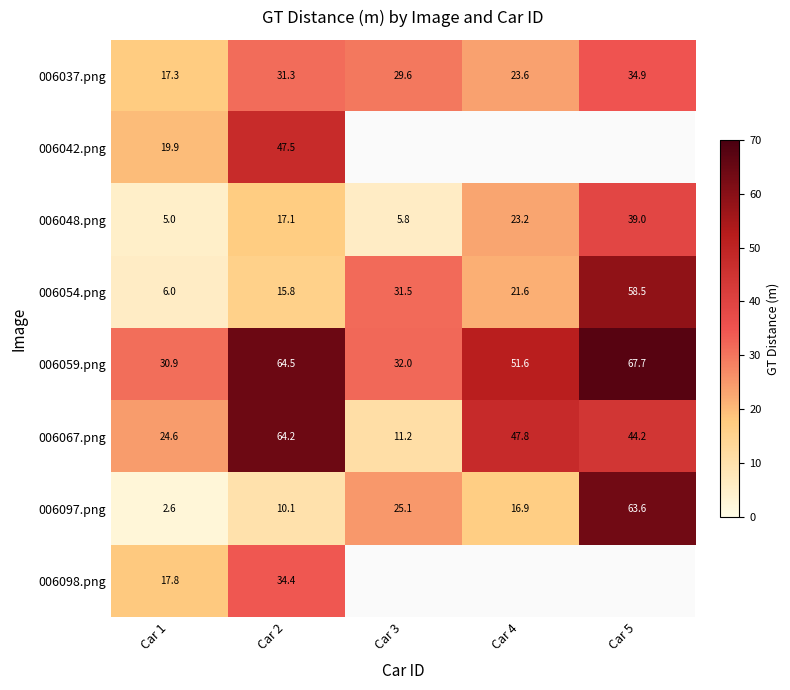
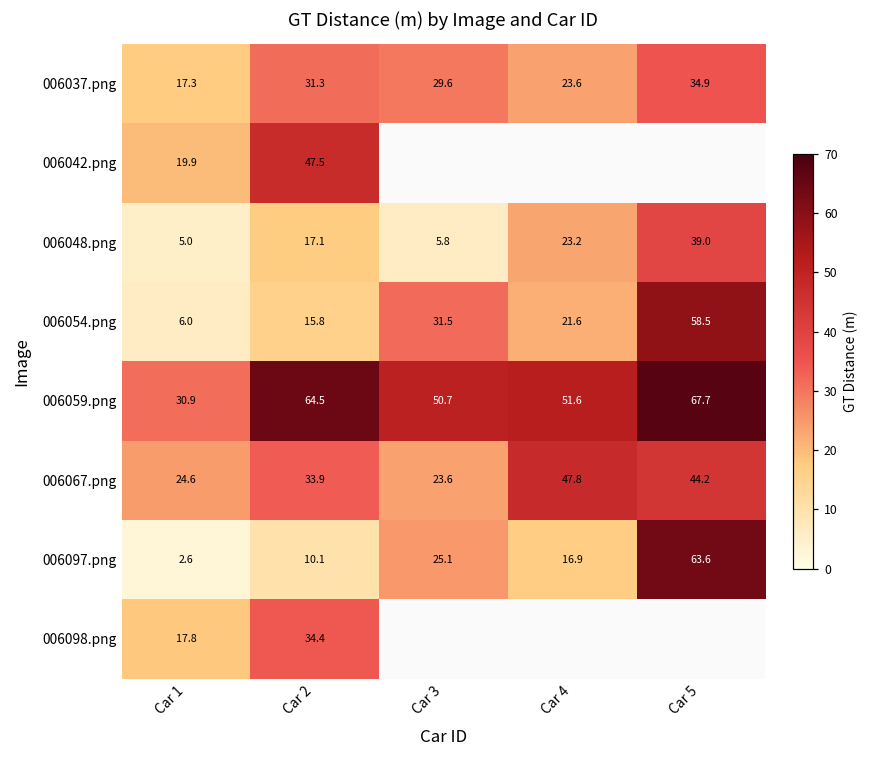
  {
    "006037.png": {
      "Car 1": 17.3,
      "Car 2": 31.3,
      "Car 3": 29.6,
      "Car 4": 23.6,
      "Car 5": 34.9
    },
    "006042.png": {
      "Car 1": 19.9,
      "Car 2": 47.5
    },
    "006048.png": {
      "Car 1": 5.0,
      "Car 2": 17.1,
      "Car 3": 5.8,
      "Car 4": 23.2,
      "Car 5": 39.0
    },
    "006054.png": {
      "Car 1": 6.0,
      "Car 2": 15.8,
      "Car 3": 31.5,
      "Car 4": 21.6,
      "Car 5": 58.5
    },
    "006059.png": {
      "Car 1": 30.9,
      "Car 2": 64.5,
-     "Car 3": 32.0,
+     "Car 3": 50.7,
      "Car 4": 51.6,
      "Car 5": 67.7
    },
    "006067.png": {
      "Car 1": 24.6,
-     "Car 2": 64.2,
-     "Car 3": 11.2,
+     "Car 2": 33.9,
+     "Car 3": 23.6,
      "Car 4": 47.8,
      "Car 5": 44.2
    },
    "006097.png": {
      "Car 1": 2.6,
      "Car 2": 10.1,
      "Car 3": 25.1,
      "Car 4": 16.9,
      "Car 5": 63.6
    },
    "006098.png": {
      "Car 1": 17.8,
      "Car 2": 34.4
    }
  }
